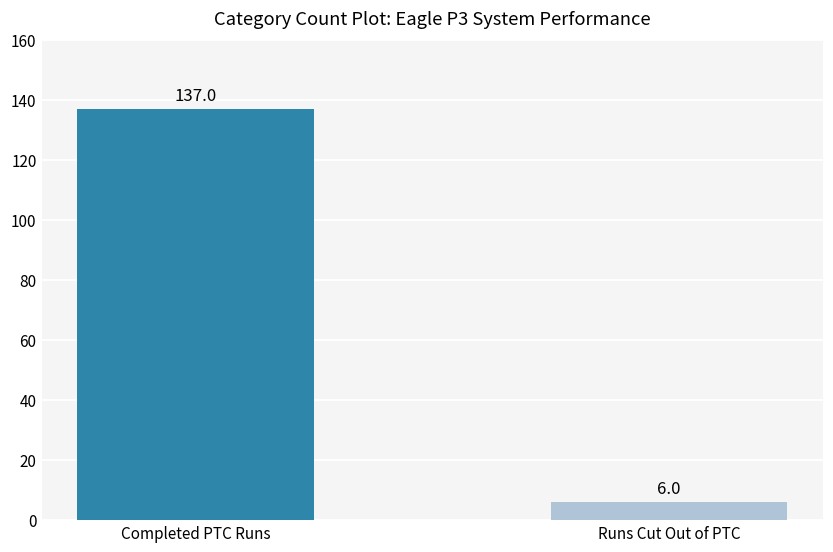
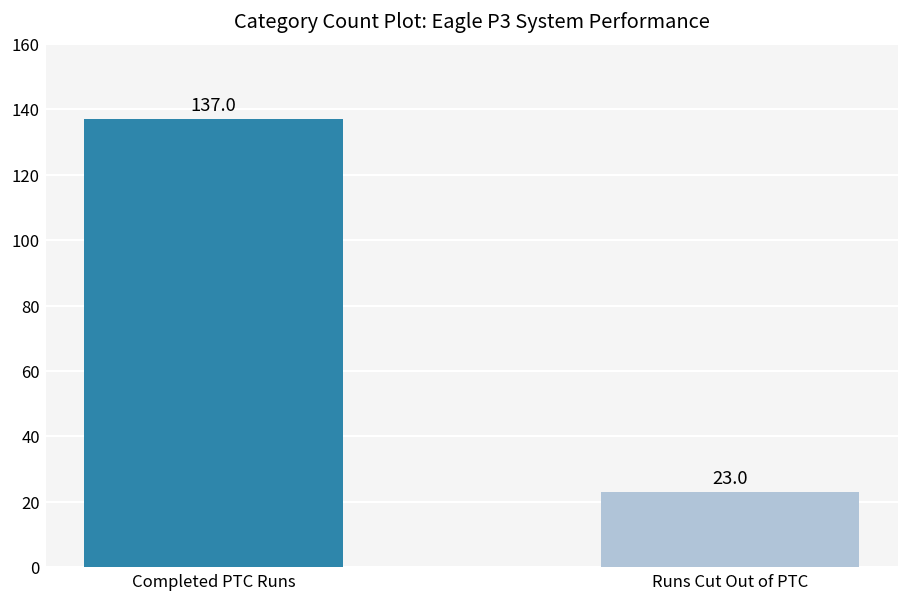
  {
    "Completed PTC Runs": 137.0,
-   "Runs Cut Out of PTC": 6.0
+   "Runs Cut Out of PTC": 23.0
  }
